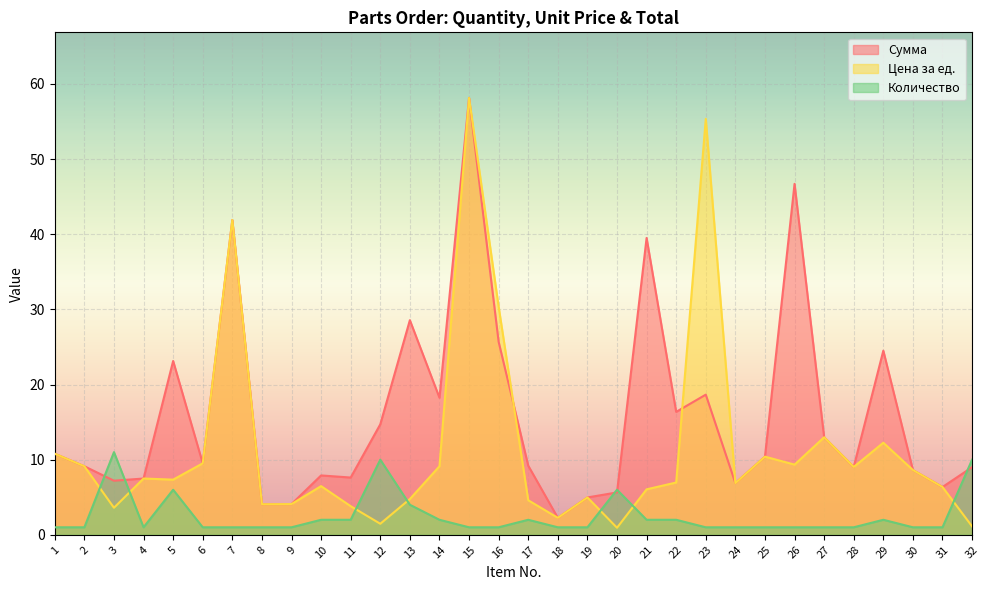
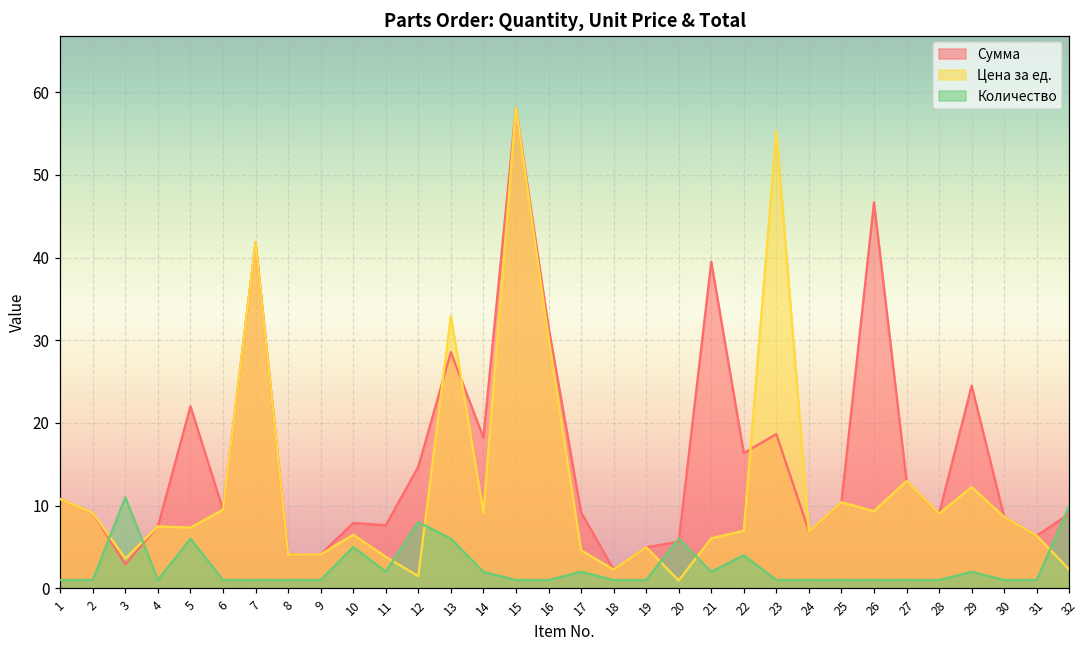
  {
    "Сумма": {
-     "3": 7,
-     "5": 23,
+     "3": 3,
+     "5": 22,
      "10": 8,
      "11": 8,
      "12": 15,
      "13": 29,
      "14": 18,
-     "16": 26,
+     "16": 32,
      "17": 9,
      "20": 6,
      "21": 40,
      "22": 16,
      "23": 19,
      "26": 47,
      "29": 25,
      "32": 9
    },
    "Цена за ед.": {
      "3": 4,
      "5": 7,
      "10": 6,
      "11": 4,
      "12": 1,
-     "13": 5,
+     "13": 33,
      "14": 9,
      "16": 30,
      "17": 5,
      "20": 1,
      "21": 6,
      "22": 7,
      "23": 55,
      "26": 9,
      "29": 12,
-     "32": 1
+     "32": 2
    },
    "Количество": {
      "1": 1,
      "2": 1,
      "3": 11,
      "4": 1,
      "5": 6,
      "6": 1,
      "7": 1,
      "8": 1,
      "9": 1,
-     "10": 2,
+     "10": 5,
      "11": 2,
-     "12": 10,
-     "13": 4,
+     "12": 8,
+     "13": 6,
      "14": 2,
      "15": 1,
      "16": 1,
      "17": 2,
      "18": 1,
      "19": 1,
      "20": 6,
      "21": 2,
-     "22": 2,
+     "22": 4,
      "23": 1,
      "24": 1,
      "25": 1,
      "26": 1,
      "27": 1,
      "28": 1,
      "29": 2,
      "30": 1,
      "31": 1,
      "32": 10
    }
  }
